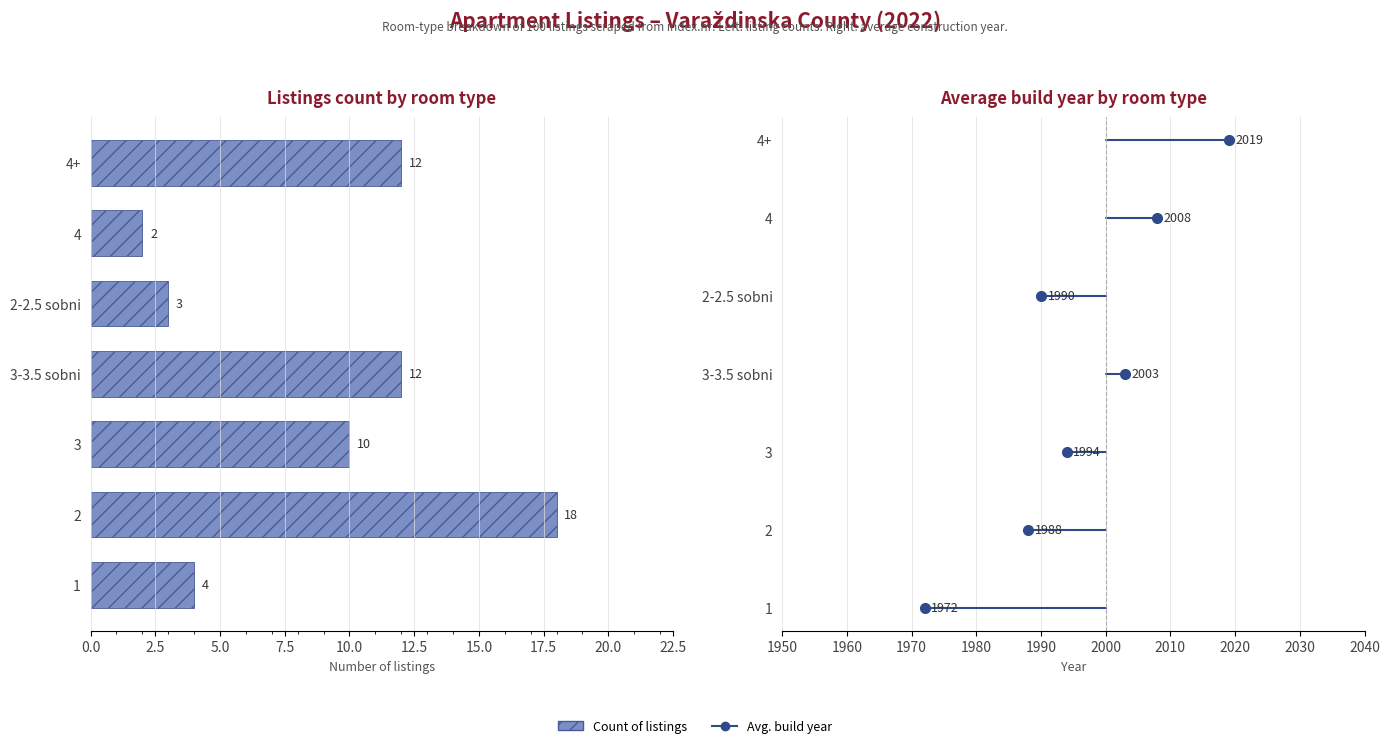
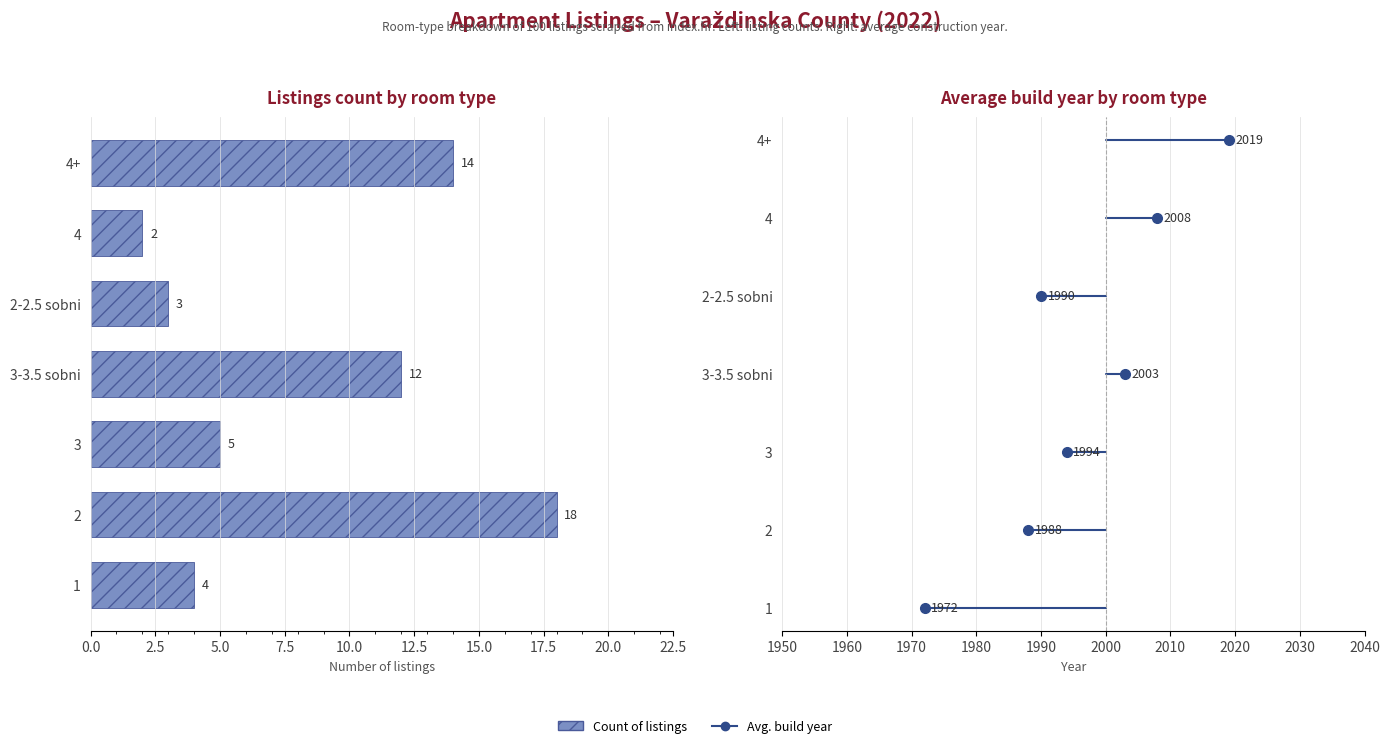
  {
    "Listings count by room type": {
-     "4+": 12,
+     "4+": 14,
      "4": 2,
      "2-2.5 sobni": 3,
      "3-3.5 sobni": 12,
-     "3": 10,
+     "3": 5,
      "2": 18,
      "1": 4
    }
  }
